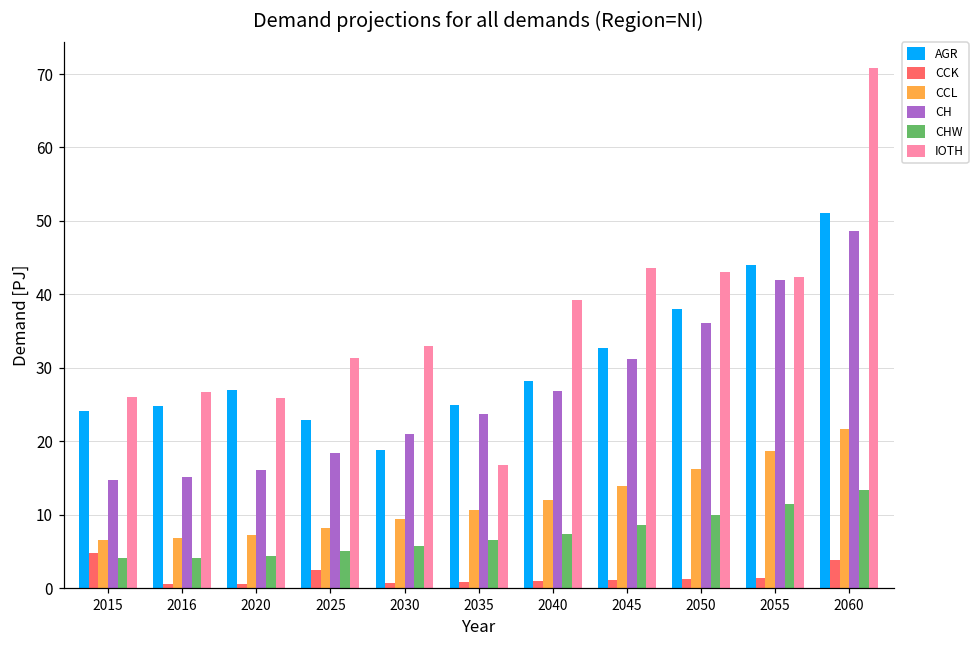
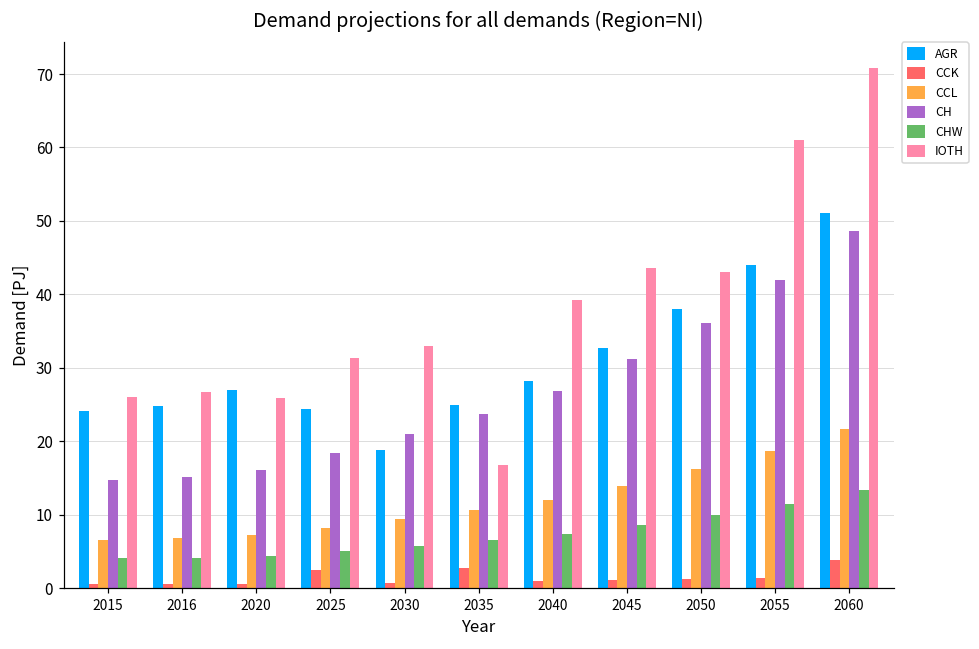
  {
    "AGR": {
      "2015": 24,
      "2016": 25,
      "2020": 27,
-     "2025": 23,
+     "2025": 24,
      "2030": 19,
      "2035": 25,
      "2040": 28,
      "2045": 33,
      "2050": 38,
      "2055": 44,
      "2060": 51
    },
    "CCK": {
-     "2015": 5,
+     "2015": 1,
      "2016": 1,
      "2020": 1,
      "2025": 3,
      "2030": 1,
-     "2035": 1,
+     "2035": 3,
      "2040": 1,
      "2045": 1,
      "2050": 1,
      "2055": 1,
      "2060": 4
    },
    "CCL": {
      "2015": 7,
      "2016": 7,
      "2020": 7,
      "2025": 8,
      "2030": 9,
      "2035": 11,
      "2040": 12,
      "2045": 14,
      "2050": 16,
      "2055": 19,
      "2060": 22
    },
    "CH": {
      "2015": 15,
      "2016": 15,
      "2020": 16,
      "2025": 18,
      "2030": 21,
      "2035": 24,
      "2040": 27,
      "2045": 31,
      "2050": 36,
      "2055": 42,
      "2060": 49
    },
    "CHW": {
      "2015": 4,
      "2016": 4,
      "2020": 4,
      "2025": 5,
      "2030": 6,
      "2035": 7,
      "2040": 7,
      "2045": 9,
      "2050": 10,
      "2055": 12,
      "2060": 13
    },
    "IOTH": {
      "2015": 26,
      "2016": 27,
      "2020": 26,
      "2025": 31,
      "2030": 33,
      "2035": 17,
      "2040": 39,
      "2045": 44,
      "2050": 43,
-     "2055": 42,
+     "2055": 61,
      "2060": 71
    }
  }
